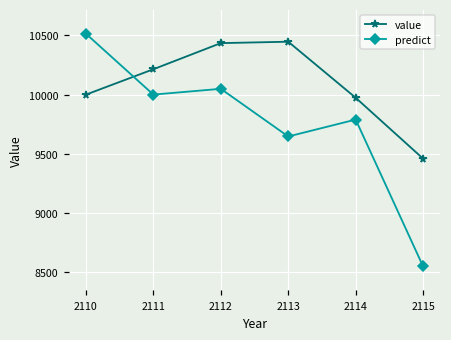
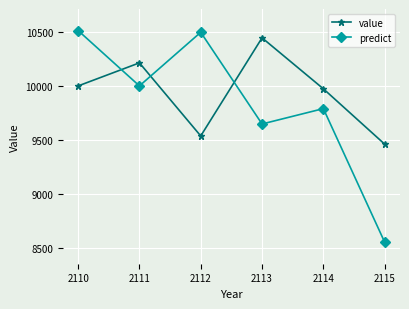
  {
    "value": {
      "2110": 10000,
      "2111": 10210,
-     "2112": 10430,
+     "2112": 9540,
      "2113": 10450,
      "2114": 9970,
      "2115": 9460
    },
    "predict": {
      "2110": 10510,
      "2111": 10000,
-     "2112": 10050,
+     "2112": 10500,
      "2113": 9650,
      "2114": 9790,
      "2115": 8550
    }
  }
